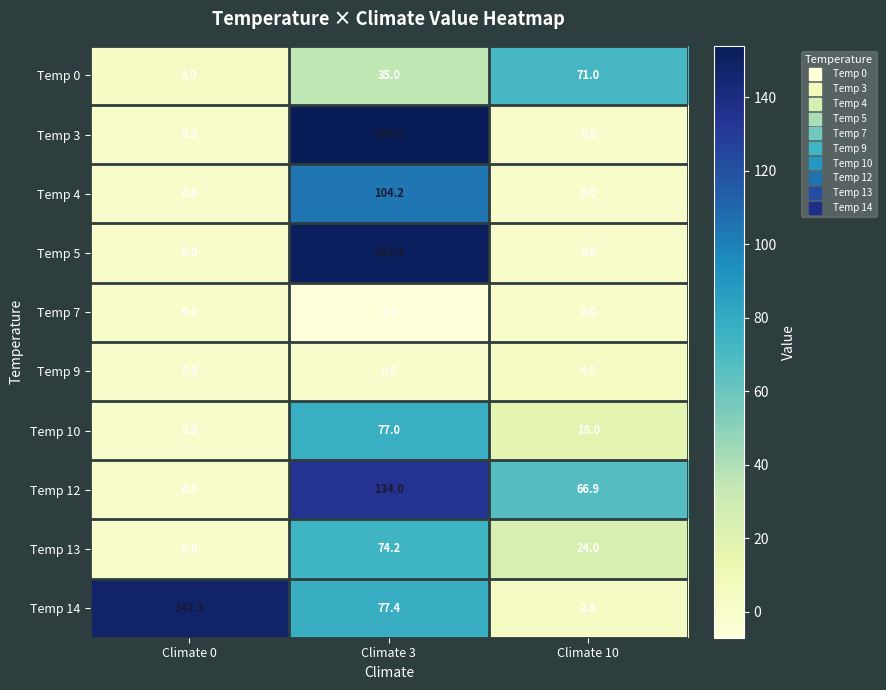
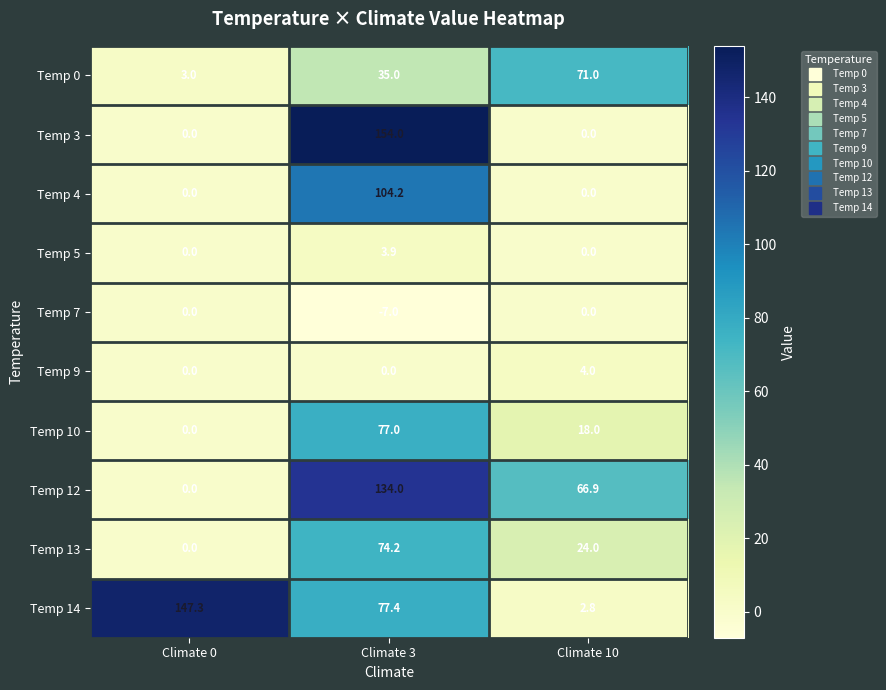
  {
    "Temp 0": {
      "Climate 0": 3.0,
      "Climate 3": 35.0,
      "Climate 10": 71.0
    },
    "Temp 3": {
      "Climate 0": 0.0,
      "Climate 10": 0.0
    },
    "Temp 4": {
      "Climate 0": 0.0,
      "Climate 3": 104.2,
      "Climate 10": 0.0
    },
    "Temp 5": {
      "Climate 0": 0.0,
-     "Climate 3": 151.3,
+     "Climate 3": 3.9,
      "Climate 10": 0.0
    },
    "Temp 7": {
      "Climate 0": 0.0,
      "Climate 10": 0.0
    },
    "Temp 9": {
      "Climate 0": 0.0,
      "Climate 3": 0.0,
      "Climate 10": 4.0
    },
    "Temp 10": {
      "Climate 0": 0.0,
      "Climate 3": 77.0,
      "Climate 10": 18.0
    },
    "Temp 12": {
      "Climate 0": 0.0,
      "Climate 3": 134.0,
      "Climate 10": 66.9
    },
    "Temp 13": {
      "Climate 0": 0.0,
      "Climate 3": 74.2,
      "Climate 10": 24.0
    },
    "Temp 14": {
      "Climate 0": 147.3,
      "Climate 3": 77.4,
      "Climate 10": 2.8
    }
  }
